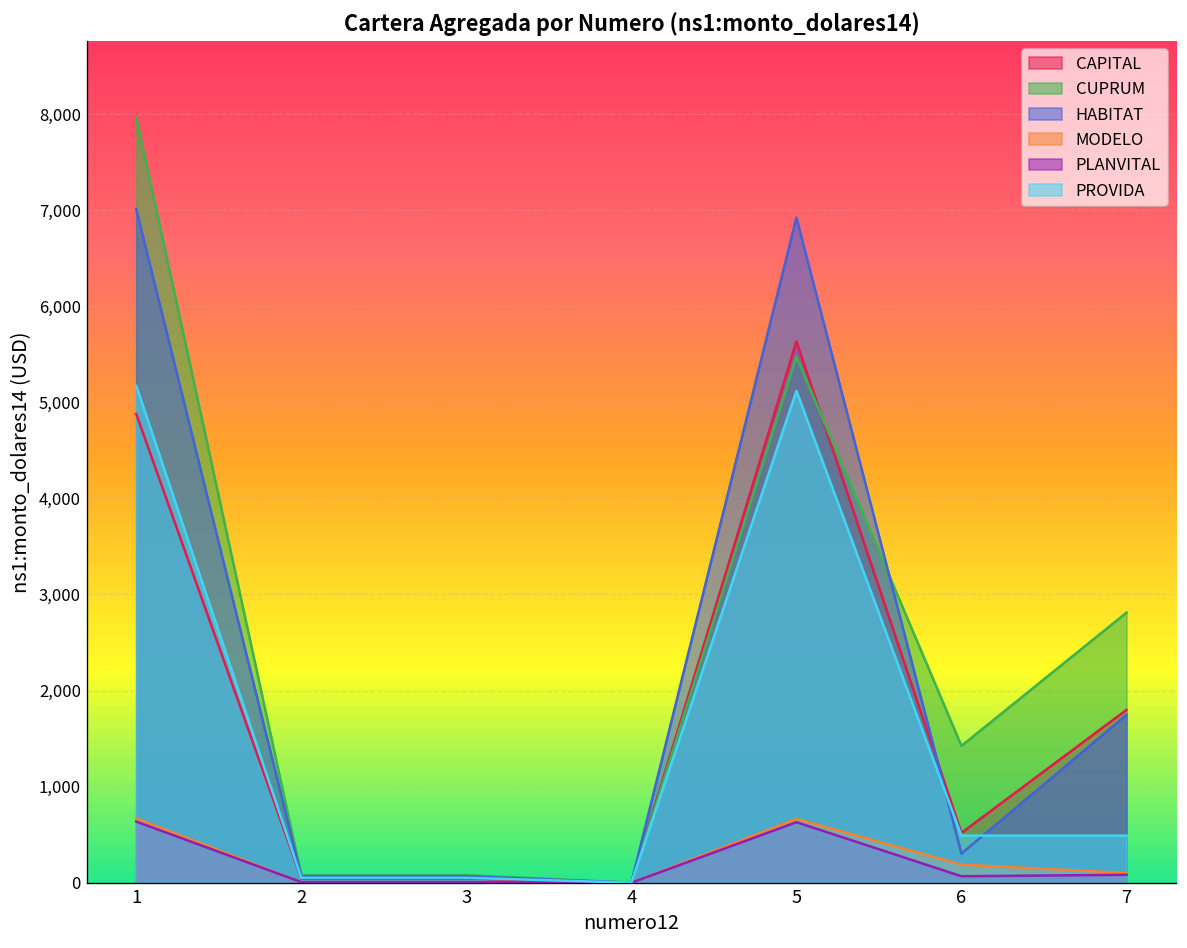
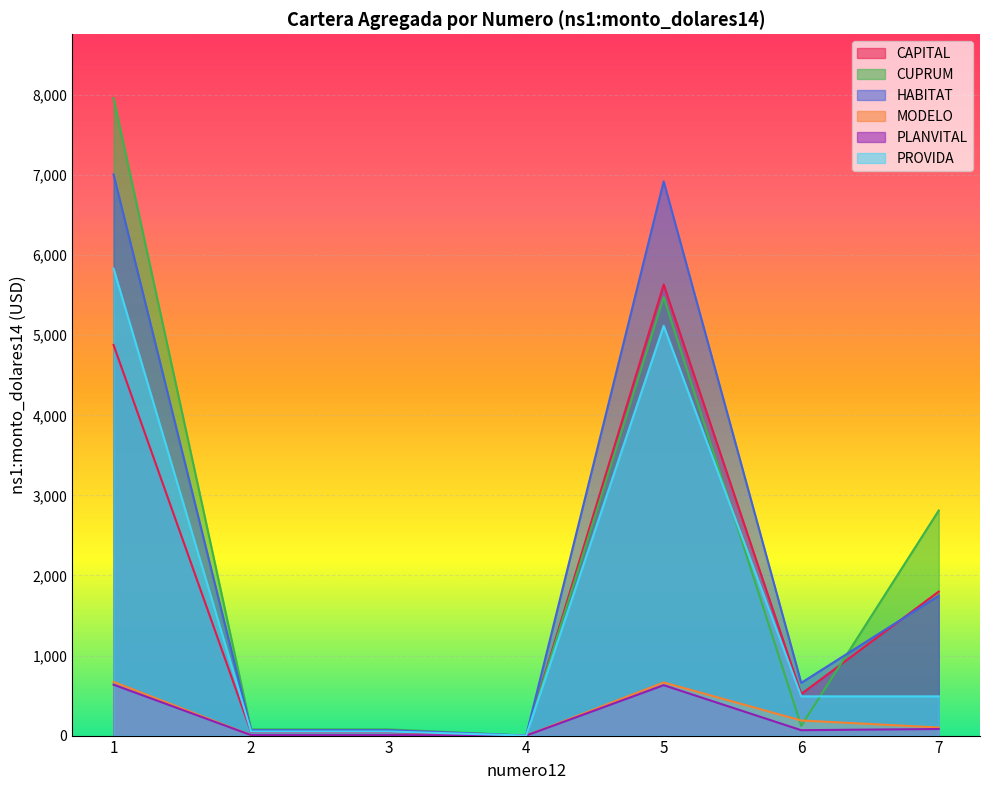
  {
    "CAPITAL": {
      "1": "4,900",
      "5": "5,600",
      "7": "1,800"
    },
    "CUPRUM": {
      "1": "8,000",
      "5": "5,500",
-     "6": "1,400",
+     "6": "100",
      "7": "2,800"
    },
    "HABITAT": {
      "1": "7,000",
      "5": "6,900",
-     "6": "300",
+     "6": "700",
      "7": "1,700"
    },
    "MODELO": {
      "1": "700",
      "5": "700",
      "6": "200"
    },
    "PLANVITAL": {
      "1": "600",
      "5": "600",
      "6": "100"
    },
    "PROVIDA": {
-     "1": "5,200",
+     "1": "5,800",
      "5": "5,100",
      "7": "500"
    }
  }
